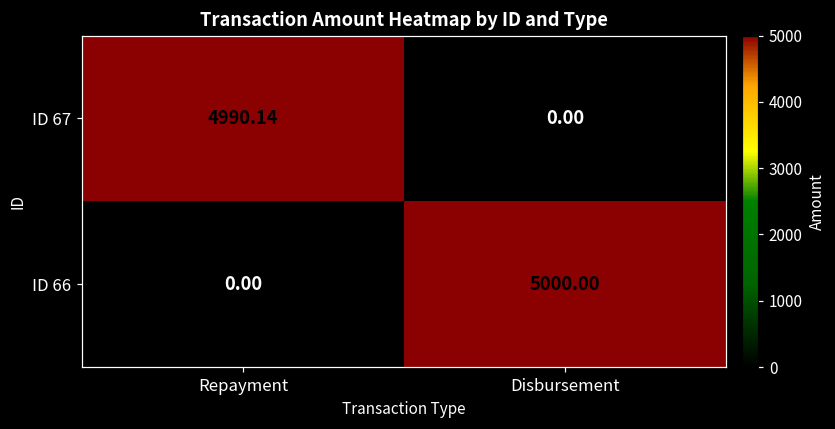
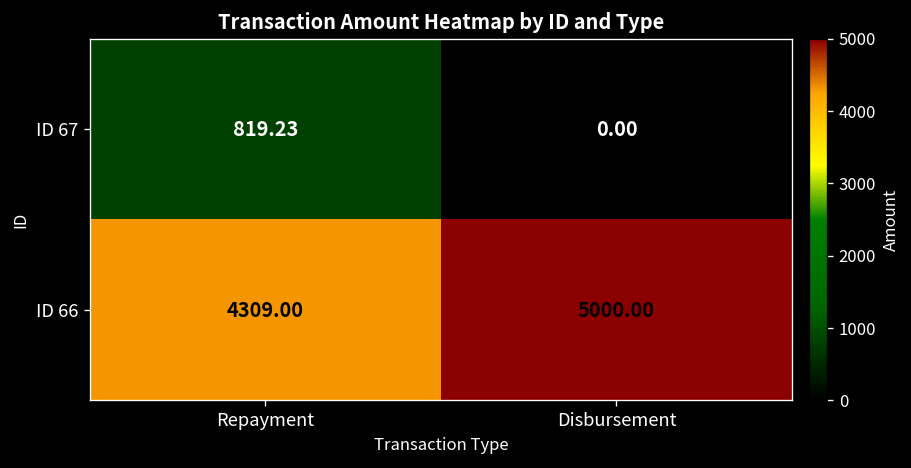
  {
    "ID 67": {
-     "Repayment": 4990.14,
+     "Repayment": 819.23,
      "Disbursement": 0.00
    },
    "ID 66": {
-     "Repayment": 0.00,
+     "Repayment": 4309.00,
      "Disbursement": 5000.00
    }
  }
